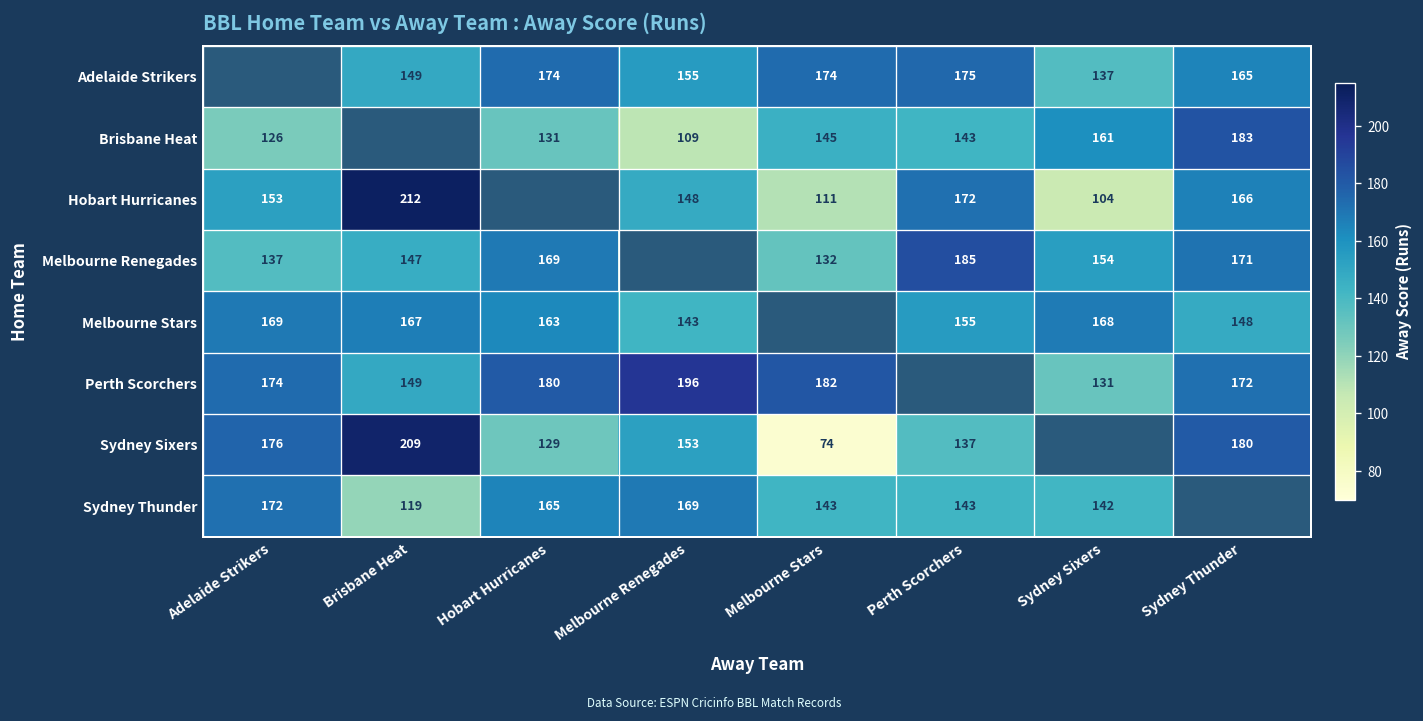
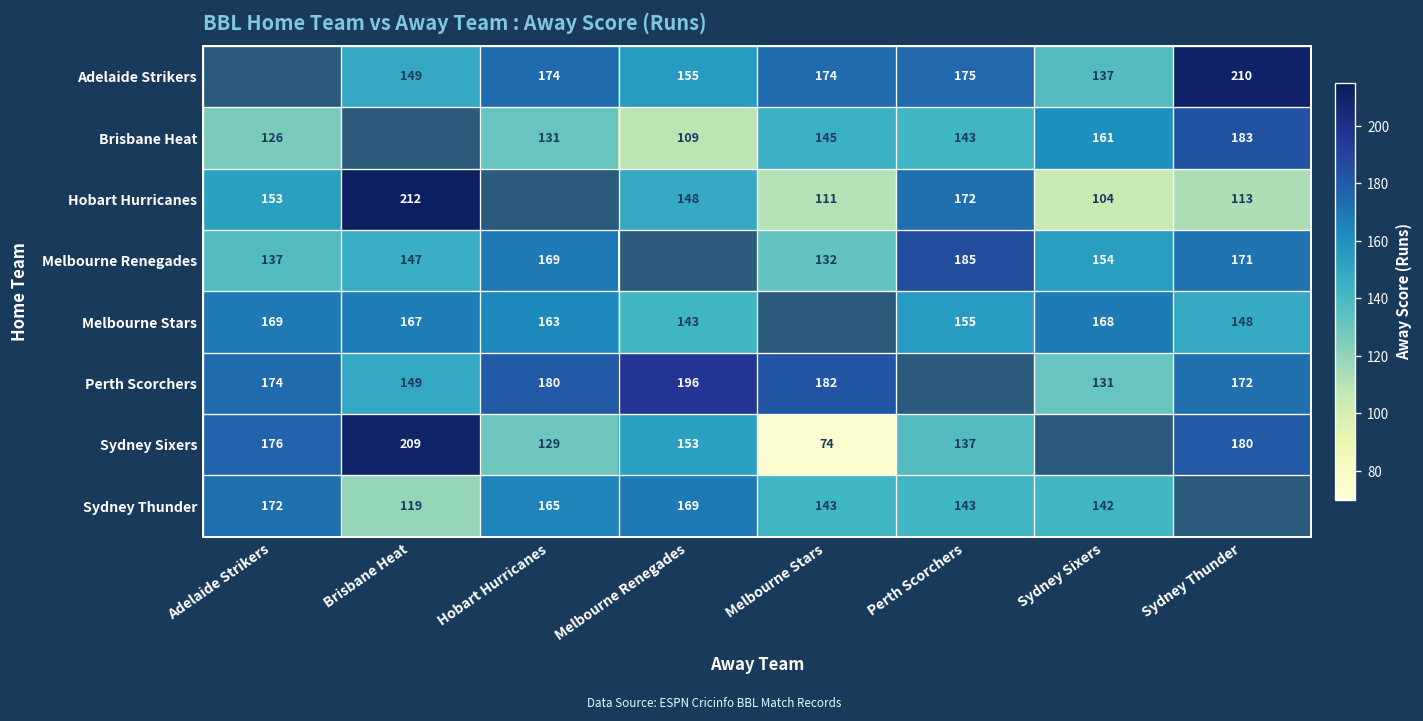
  {
    "Adelaide Strikers": {
      "Brisbane Heat": 149,
      "Hobart Hurricanes": 174,
      "Melbourne Renegades": 155,
      "Melbourne Stars": 174,
      "Perth Scorchers": 175,
      "Sydney Sixers": 137,
-     "Sydney Thunder": 165
+     "Sydney Thunder": 210
    },
    "Brisbane Heat": {
      "Adelaide Strikers": 126,
      "Hobart Hurricanes": 131,
      "Melbourne Renegades": 109,
      "Melbourne Stars": 145,
      "Perth Scorchers": 143,
      "Sydney Sixers": 161,
      "Sydney Thunder": 183
    },
    "Hobart Hurricanes": {
      "Adelaide Strikers": 153,
      "Brisbane Heat": 212,
      "Melbourne Renegades": 148,
      "Melbourne Stars": 111,
      "Perth Scorchers": 172,
      "Sydney Sixers": 104,
-     "Sydney Thunder": 166
+     "Sydney Thunder": 113
    },
    "Melbourne Renegades": {
      "Adelaide Strikers": 137,
      "Brisbane Heat": 147,
      "Hobart Hurricanes": 169,
      "Melbourne Stars": 132,
      "Perth Scorchers": 185,
      "Sydney Sixers": 154,
      "Sydney Thunder": 171
    },
    "Melbourne Stars": {
      "Adelaide Strikers": 169,
      "Brisbane Heat": 167,
      "Hobart Hurricanes": 163,
      "Melbourne Renegades": 143,
      "Perth Scorchers": 155,
      "Sydney Sixers": 168,
      "Sydney Thunder": 148
    },
    "Perth Scorchers": {
      "Adelaide Strikers": 174,
      "Brisbane Heat": 149,
      "Hobart Hurricanes": 180,
      "Melbourne Renegades": 196,
      "Melbourne Stars": 182,
      "Sydney Sixers": 131,
      "Sydney Thunder": 172
    },
    "Sydney Sixers": {
      "Adelaide Strikers": 176,
      "Brisbane Heat": 209,
      "Hobart Hurricanes": 129,
      "Melbourne Renegades": 153,
      "Melbourne Stars": 74,
      "Perth Scorchers": 137,
      "Sydney Thunder": 180
    },
    "Sydney Thunder": {
      "Adelaide Strikers": 172,
      "Brisbane Heat": 119,
      "Hobart Hurricanes": 165,
      "Melbourne Renegades": 169,
      "Melbourne Stars": 143,
      "Perth Scorchers": 143,
      "Sydney Sixers": 142
    }
  }
